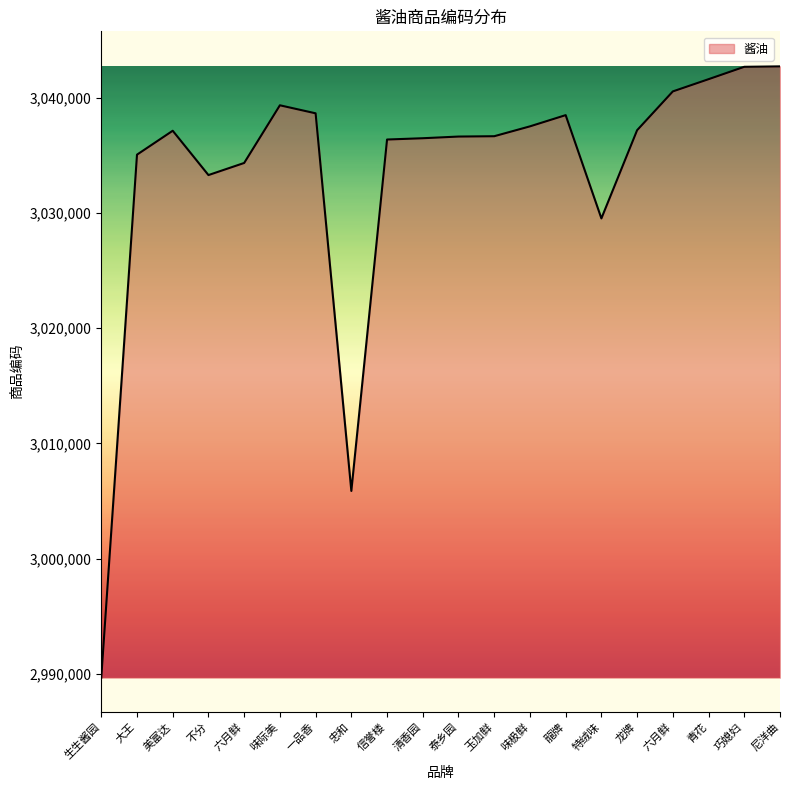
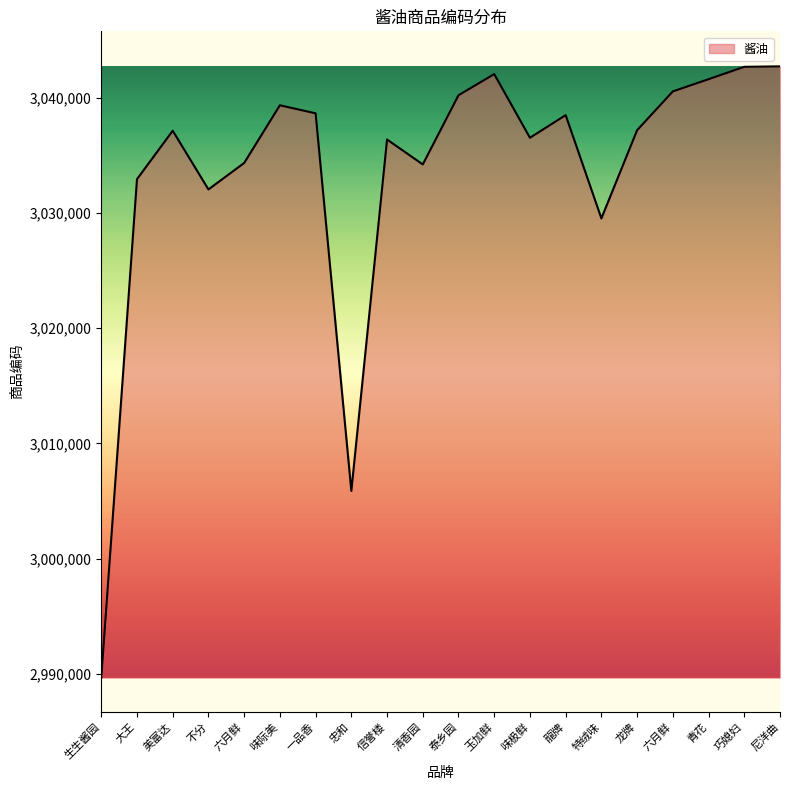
  {
    "生生酱园": "2,989,700",
-   "大王": "3,035,100",
+   "大王": "3,033,000",
    "美富达": "3,037,200",
-   "不分": "3,033,300",
+   "不分": "3,032,100",
    "味际美": "3,039,400",
    "一品香": "3,038,700",
    "忠和": "3,005,900",
    "信誉楼": "3,036,400",
-   "清香园": "3,036,500",
-   "泰乡园": "3,036,700",
-   "玉加鲜": "3,036,700",
-   "味极鲜": "3,037,500",
+   "清香园": "3,034,200",
+   "泰乡园": "3,040,200",
+   "玉加鲜": "3,042,100",
+   "味极鲜": "3,036,500",
    "龍牌": "3,038,500",
    "特绒味": "3,029,500",
    "龙牌": "3,037,200",
    "青花": "3,041,600",
    "巧媳妇": "3,042,700",
    "尼洋曲": "3,042,700"
  }
